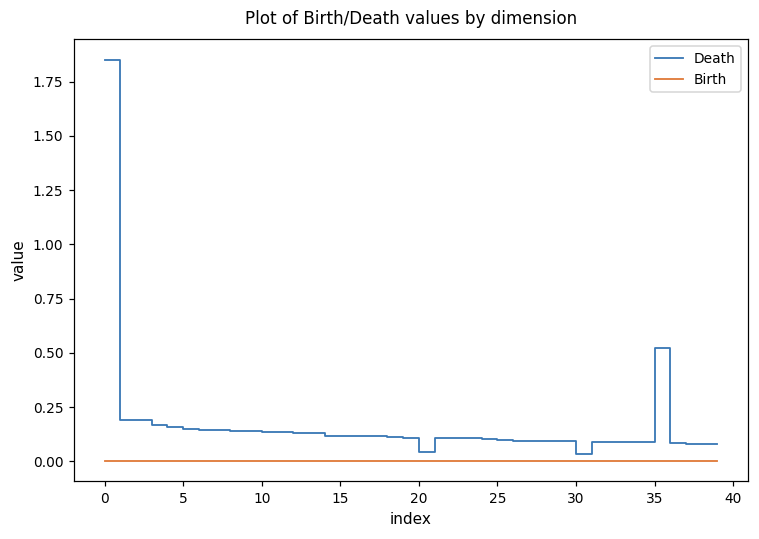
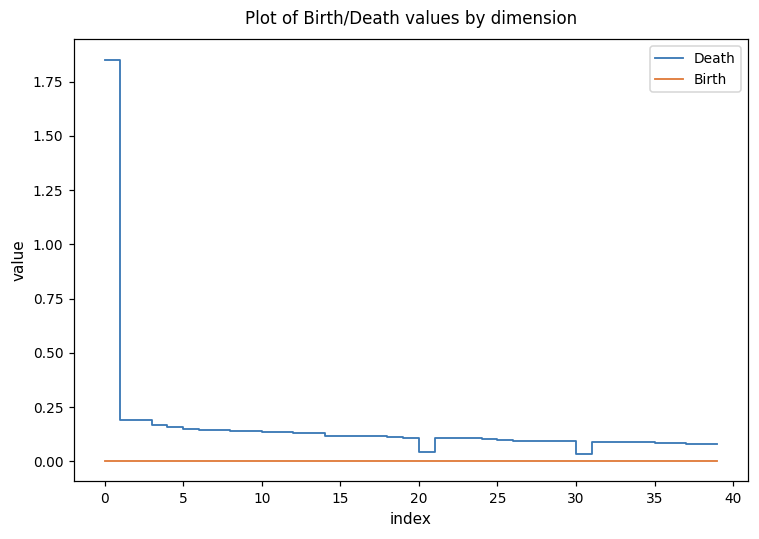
  {
    "Death": {
      "0": 1.85,
      "5": 0.15,
      "10": 0.13,
      "15": 0.12,
      "20": 0.05,
      "25": 0.10,
      "30": 0.03,
-     "35": 0.52
+     "35": 0.09
    },
    "Birth": {
      "0": 0.00,
      "5": 0.00,
      "10": 0.00,
      "15": 0.00,
      "20": 0.00,
      "25": 0.00,
      "30": 0.00,
      "35": 0.00
    }
  }
